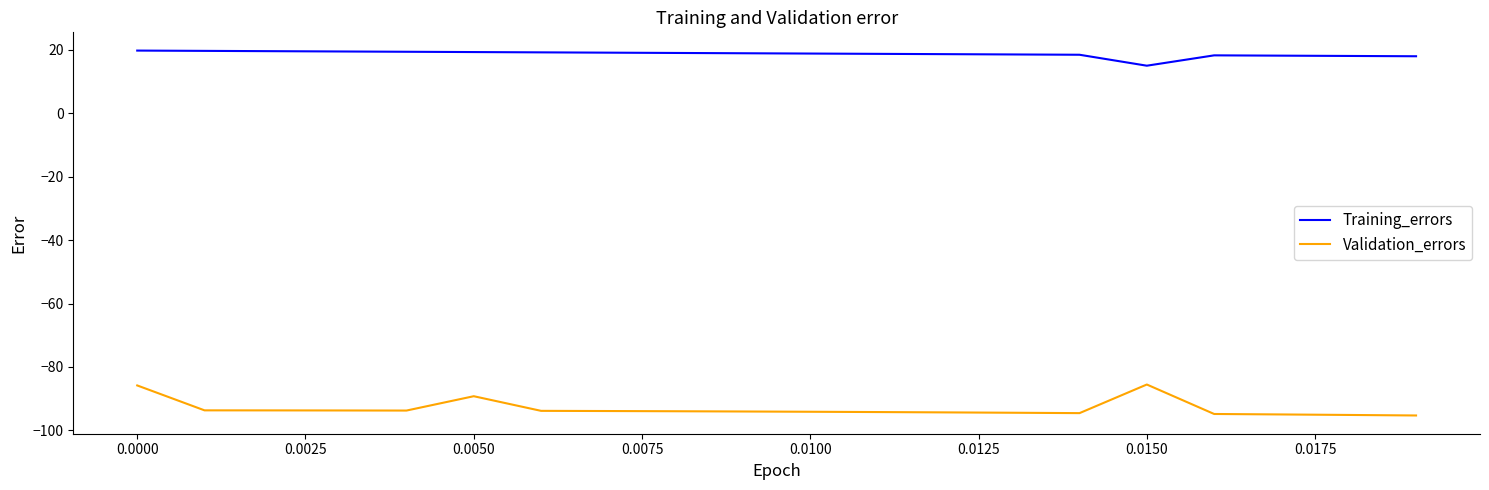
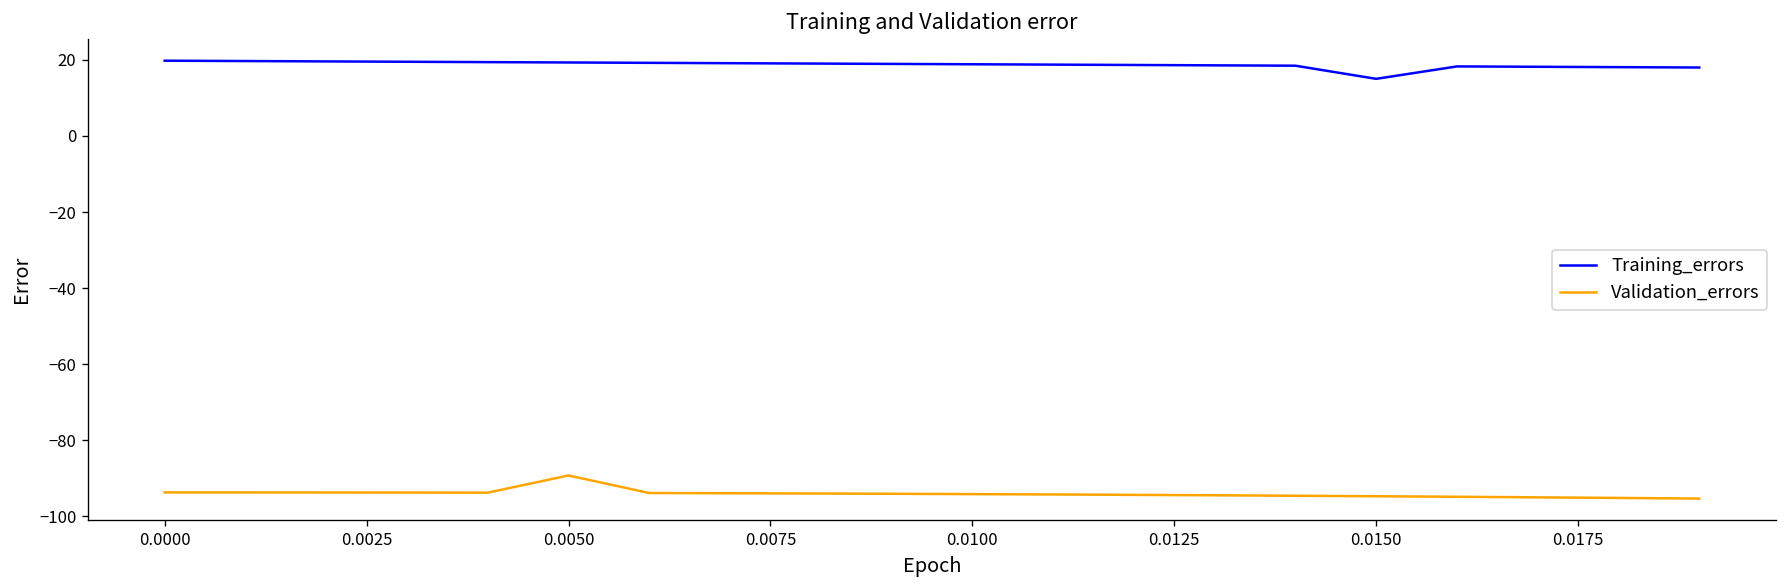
  {
    "Training_errors": {
      "0.0000": 20,
      "0.0050": 19,
      "0.0100": 19,
      "0.0150": 15
    },
    "Validation_errors": {
-     "0.0000": -86,
+     "0.0000": -94,
      "0.0050": -89,
      "0.0100": -94,
-     "0.0150": -86
+     "0.0150": -95
    }
  }
